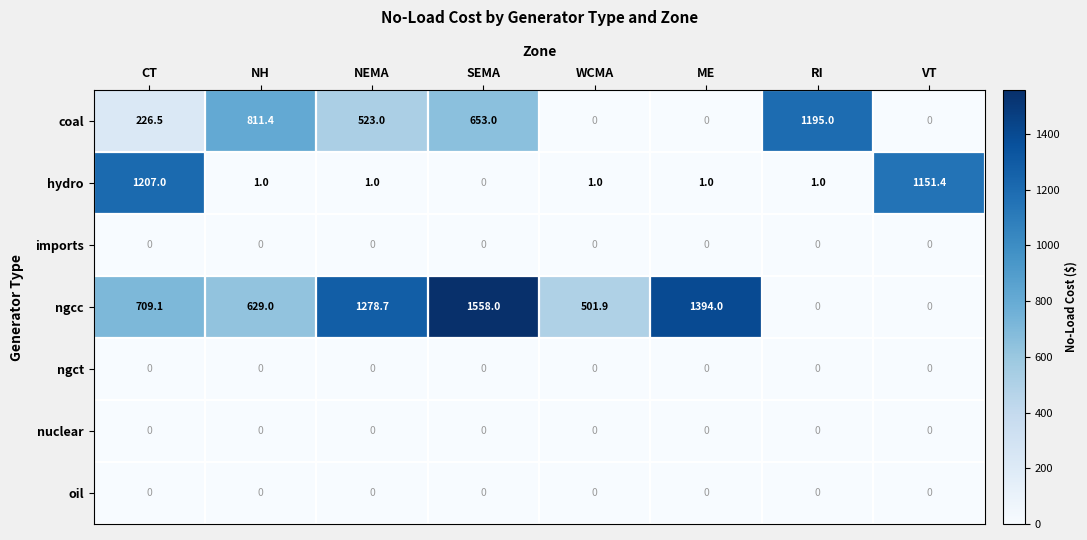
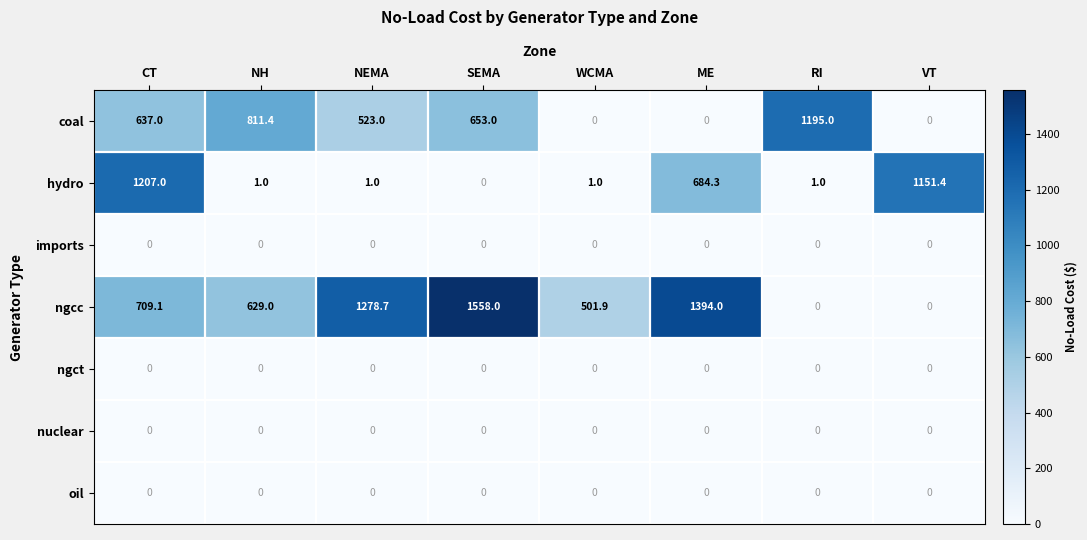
  {
    "coal": {
-     "CT": 226.5,
+     "CT": 637.0,
      "NH": 811.4,
      "NEMA": 523.0,
      "SEMA": 653.0,
      "WCMA": 0,
      "ME": 0,
      "RI": 1195.0,
      "VT": 0
    },
    "hydro": {
      "CT": 1207.0,
      "NH": 1.0,
      "NEMA": 1.0,
      "SEMA": 0,
      "WCMA": 1.0,
-     "ME": 1.0,
+     "ME": 684.3,
      "RI": 1.0,
      "VT": 1151.4
    },
    "imports": {
      "CT": 0,
      "NH": 0,
      "NEMA": 0,
      "SEMA": 0,
      "WCMA": 0,
      "ME": 0,
      "RI": 0,
      "VT": 0
    },
    "ngcc": {
      "CT": 709.1,
      "NH": 629.0,
      "NEMA": 1278.7,
      "SEMA": 1558.0,
      "WCMA": 501.9,
      "ME": 1394.0,
      "RI": 0,
      "VT": 0
    },
    "ngct": {
      "CT": 0,
      "NH": 0,
      "NEMA": 0,
      "SEMA": 0,
      "WCMA": 0,
      "ME": 0,
      "RI": 0,
      "VT": 0
    },
    "nuclear": {
      "CT": 0,
      "NH": 0,
      "NEMA": 0,
      "SEMA": 0,
      "WCMA": 0,
      "ME": 0,
      "RI": 0,
      "VT": 0
    },
    "oil": {
      "CT": 0,
      "NH": 0,
      "NEMA": 0,
      "SEMA": 0,
      "WCMA": 0,
      "ME": 0,
      "RI": 0,
      "VT": 0
    }
  }
